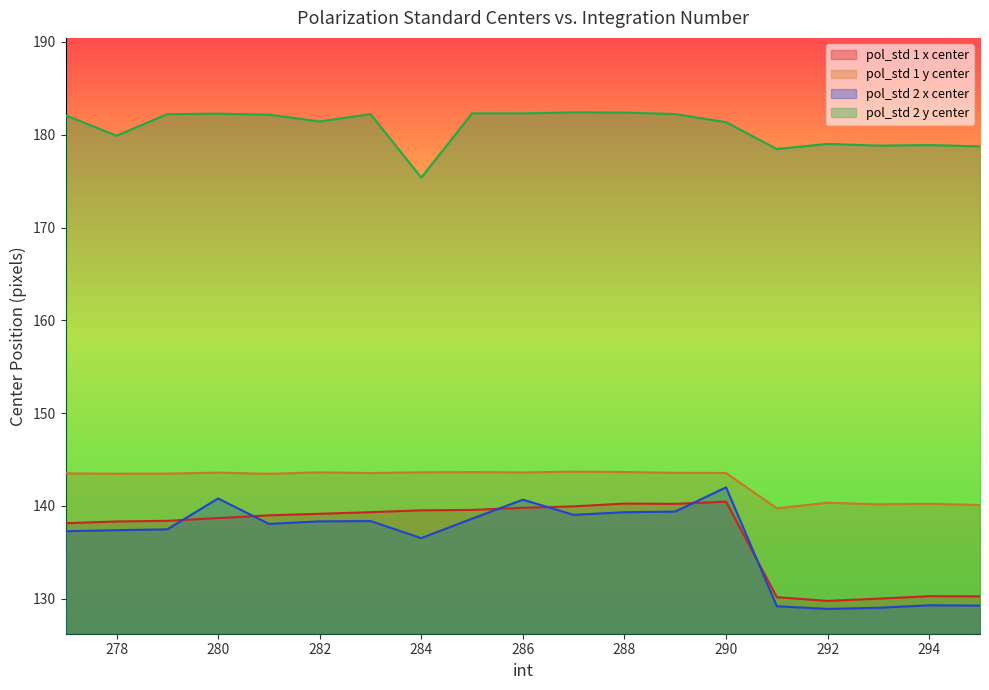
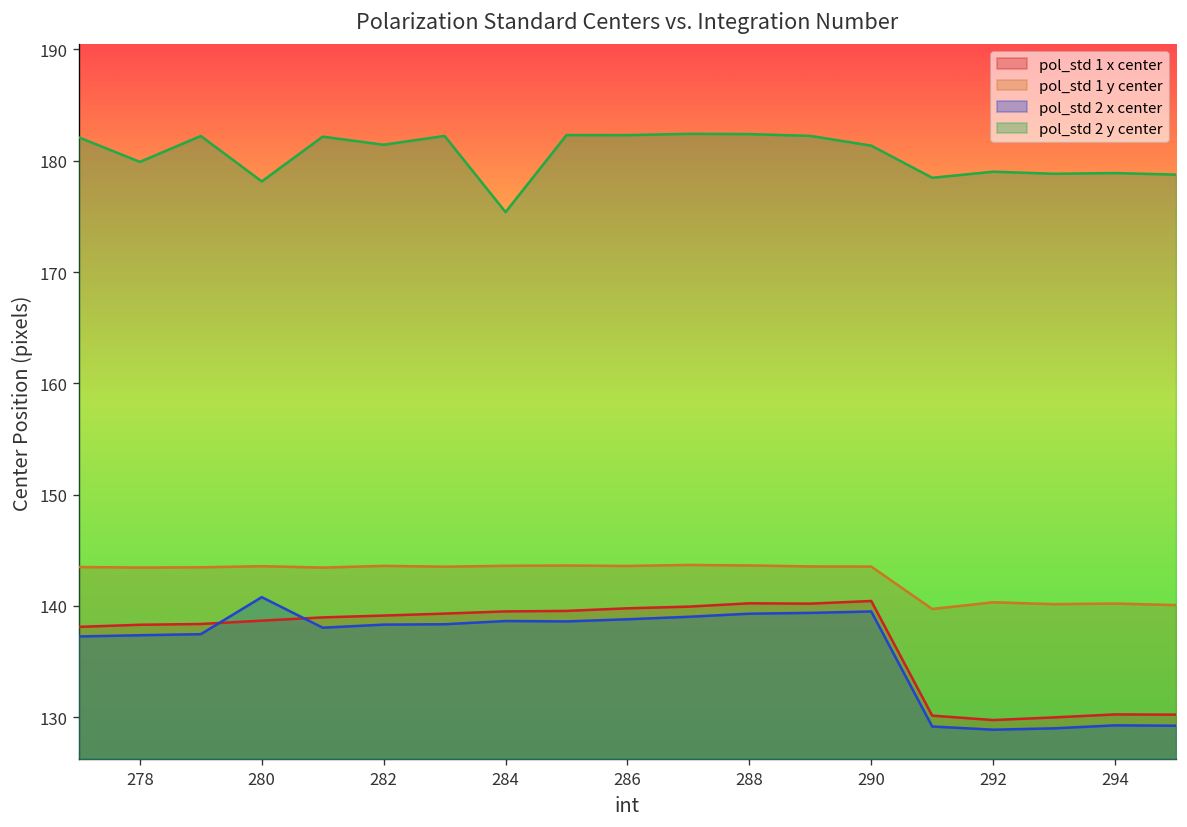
  {
    "pol_std 2 x center": {
      "278": 137,
      "280": 141,
      "282": 138,
-     "284": 137,
-     "286": 141,
+     "284": 139,
+     "286": 139,
      "288": 139,
-     "290": 142,
+     "290": 140,
      "292": 129,
      "294": 129
    },
    "pol_std 2 y center": {
      "278": 180,
-     "280": 182,
+     "280": 178,
      "282": 181,
      "284": 175,
      "286": 182,
      "288": 182,
      "290": 181,
      "292": 179,
      "294": 179
    }
  }
